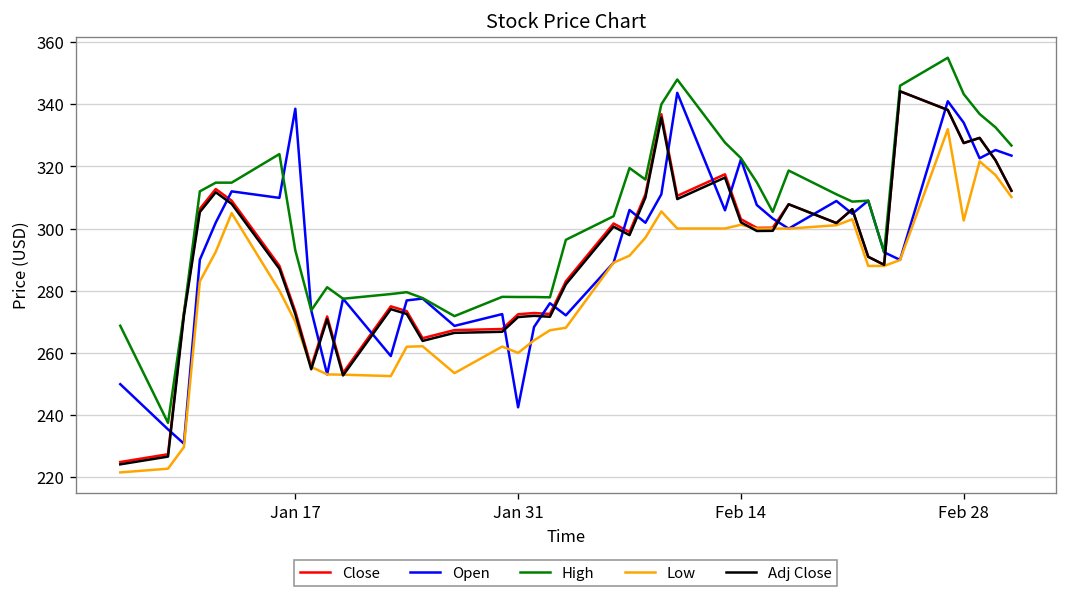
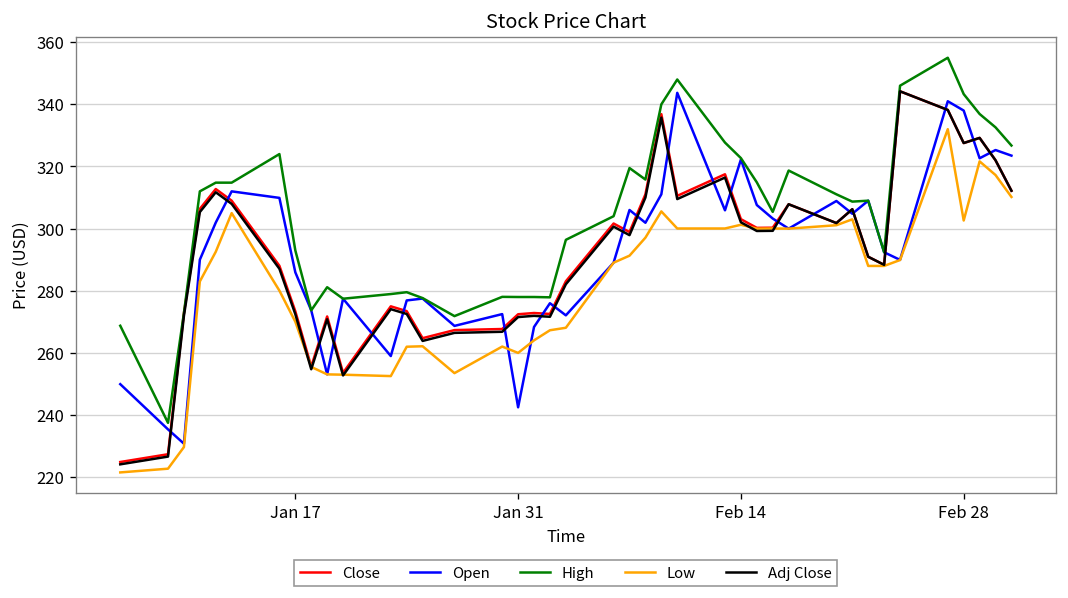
  {
    "Close": {
      "Feb 14": 303
    },
    "Open": {
-     "Jan 17": 339,
+     "Jan 17": 286,
      "Jan 31": 243,
-     "Feb 28": 334
+     "Feb 28": 338
    },
    "High": {
      "Jan 17": 293,
      "Jan 31": 278,
      "Feb 28": 343
    },
    "Low": {
      "Jan 17": 270,
      "Jan 31": 260,
      "Feb 28": 303
    }
  }
